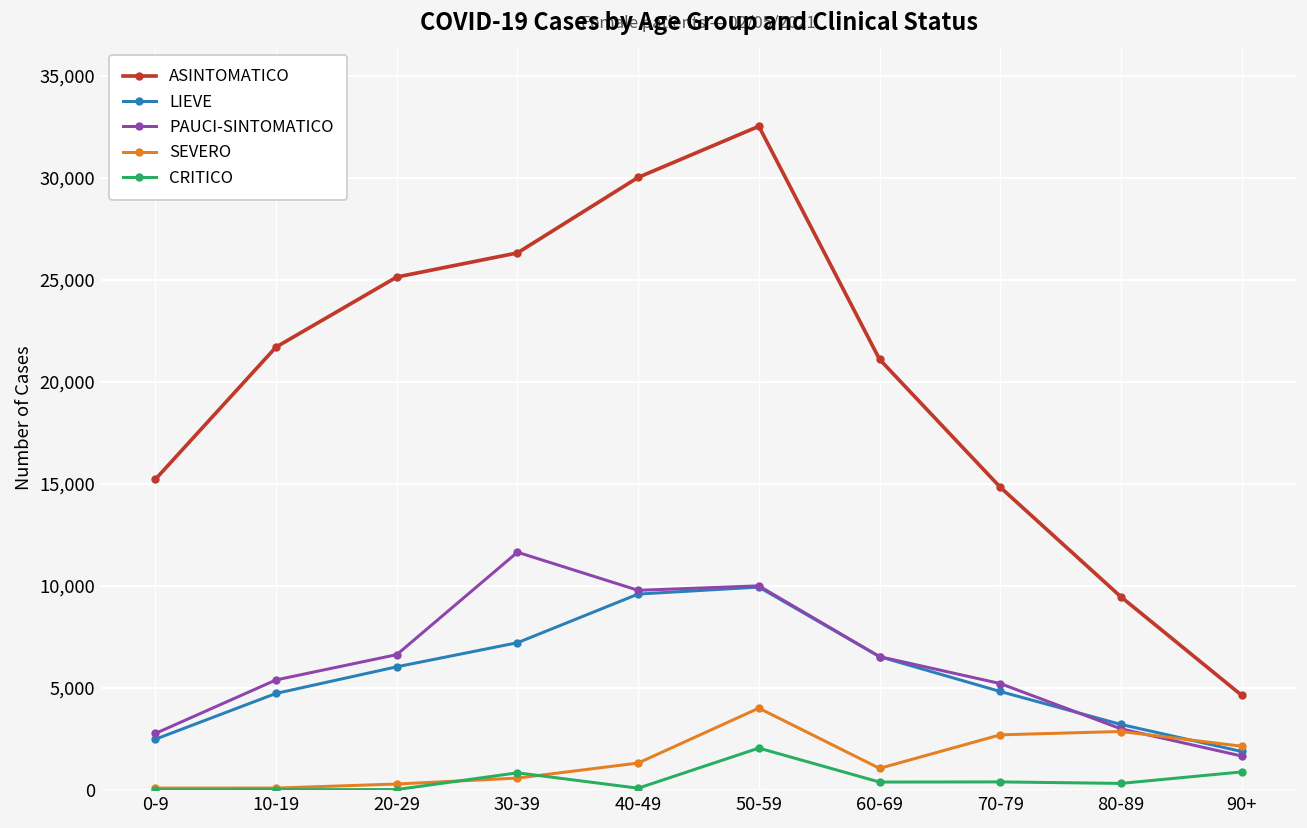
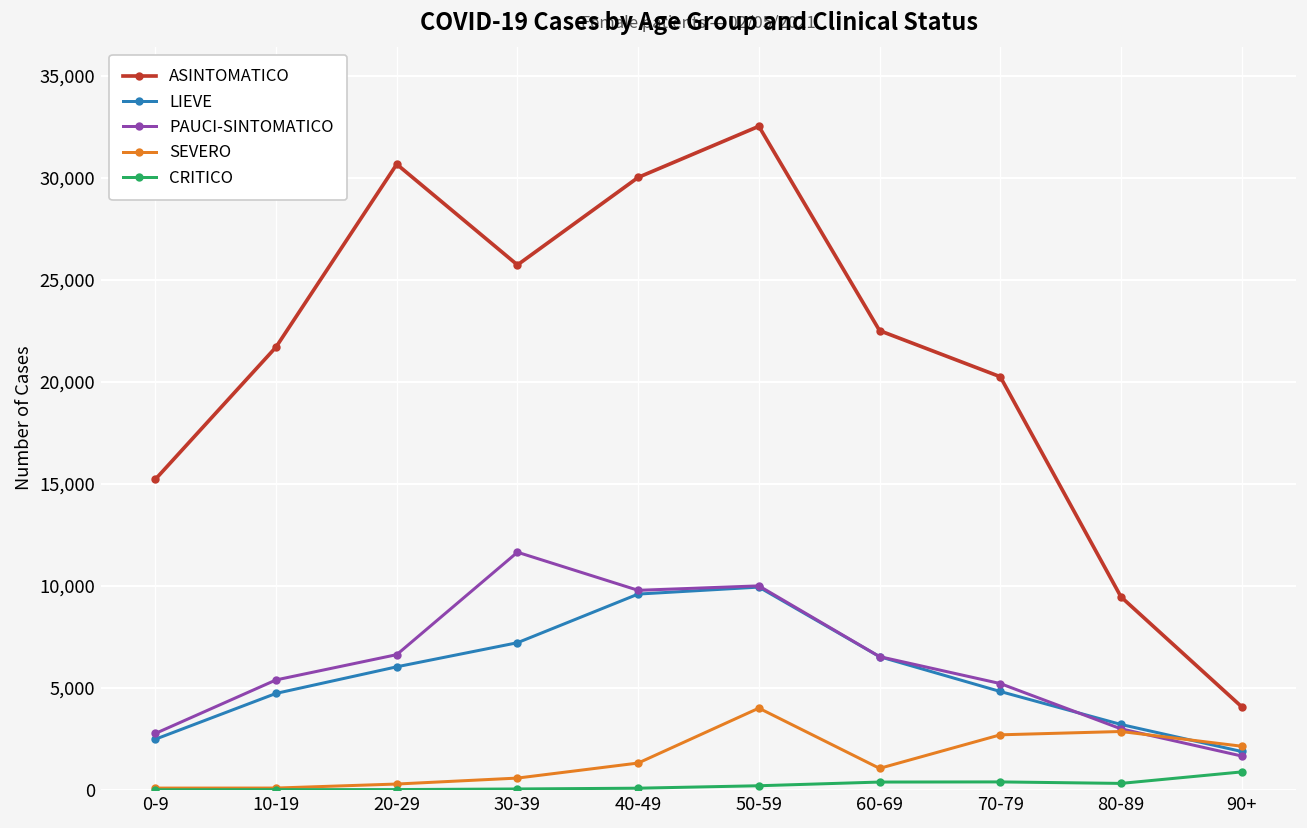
  {
    "ASINTOMATICO": {
      "0-9": "15,200",
      "10-19": "21,700",
-     "20-29": "25,100",
-     "30-39": "26,300",
+     "20-29": "30,700",
+     "30-39": "25,700",
      "40-49": "30,000",
      "50-59": "32,500",
-     "60-69": "21,100",
-     "70-79": "14,800",
+     "60-69": "22,500",
+     "70-79": "20,200",
      "80-89": "9,500",
-     "90+": "4,600"
+     "90+": "4,100"
    },
    "LIEVE": {
      "0-9": "2,500",
      "10-19": "4,700",
      "20-29": "6,000",
      "30-39": "7,200",
      "40-49": "9,600",
      "70-79": "4,800",
      "80-89": "3,200",
      "90+": "1,900"
    },
    "PAUCI-SINTOMATICO": {
      "0-9": "2,800",
      "10-19": "5,400",
      "20-29": "6,600",
      "30-39": "11,600",
      "40-49": "9,800",
      "70-79": "5,200",
      "90+": "1,700"
    },
    "SEVERO": {
      "20-29": "300",
      "30-39": "600",
      "40-49": "1,300",
      "50-59": "4,000",
      "60-69": "1,000",
      "70-79": "2,700",
      "90+": "2,100"
    },
    "CRITICO": {
      "20-29": "0",
-     "30-39": "800",
+     "30-39": "0",
      "40-49": "100",
-     "50-59": "2,000",
+     "50-59": "200",
      "60-69": "400",
      "70-79": "400",
      "80-89": "300",
      "90+": "900"
    }
  }
